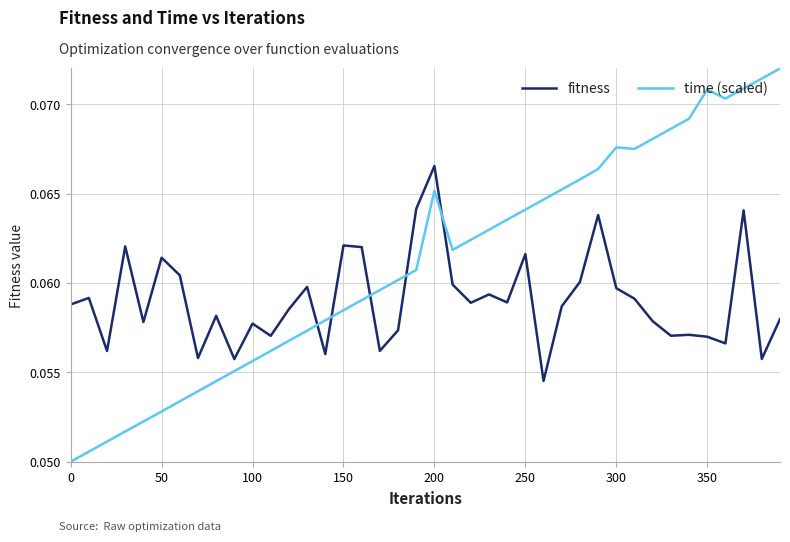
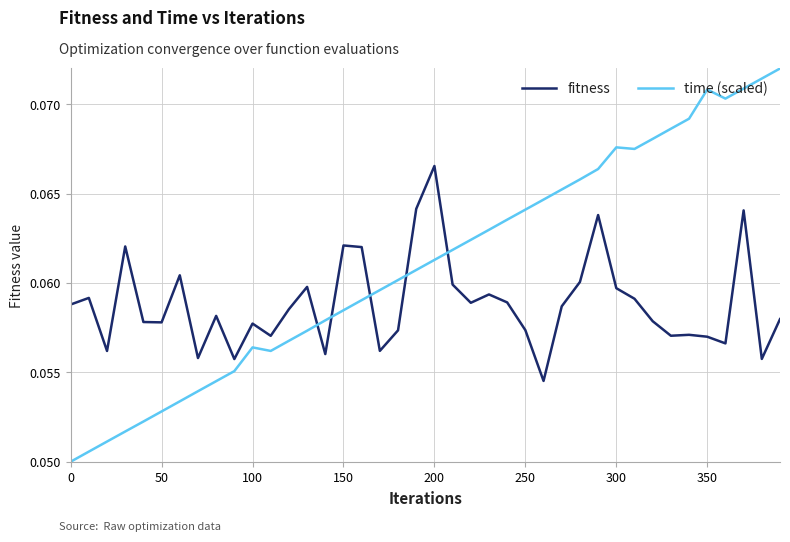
  {
    "fitness": {
      "0": 0.0588,
-     "50": 0.0614,
+     "50": 0.0578,
      "100": 0.0577,
      "150": 0.0621,
      "200": 0.0665,
-     "250": 0.0616,
+     "250": 0.0574,
      "300": 0.0597,
      "350": 0.0570
    },
    "time (scaled)": {
      "0": 0.0500,
      "50": 0.0528,
-     "100": 0.0556,
+     "100": 0.0564,
      "150": 0.0585,
-     "200": 0.0652,
+     "200": 0.0613,
      "250": 0.0641,
      "300": 0.0676,
      "350": 0.0708
    }
  }
